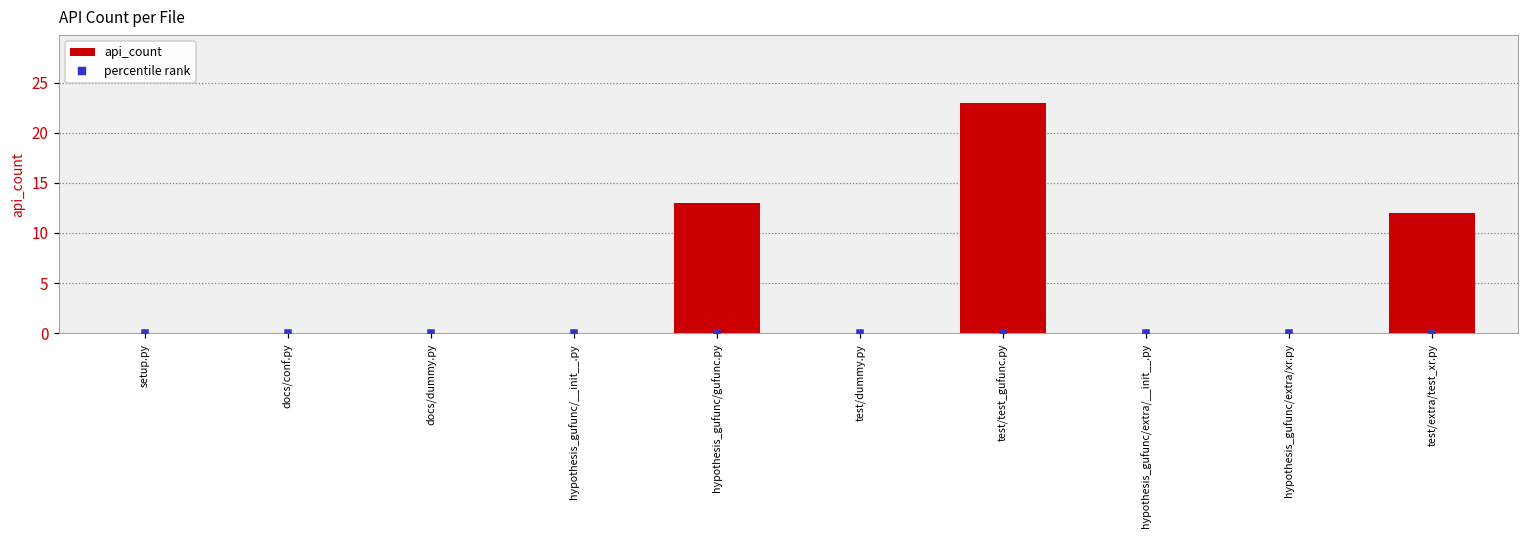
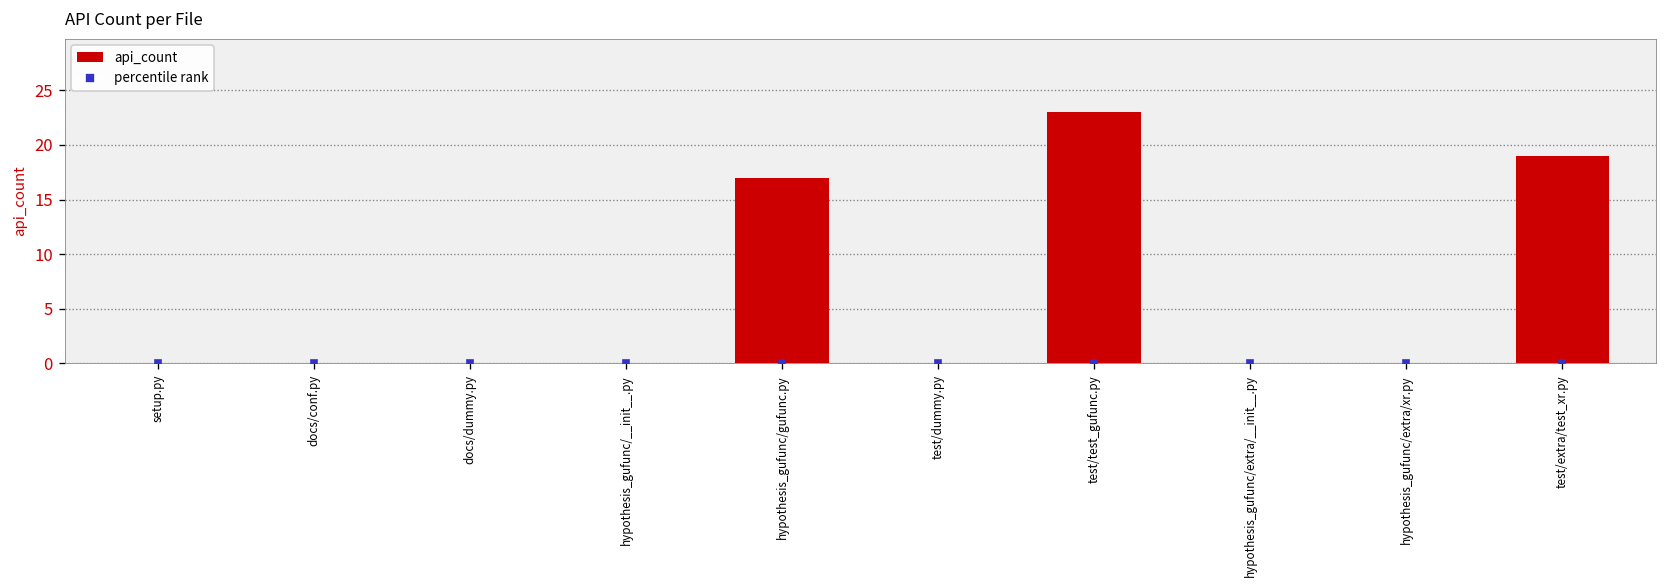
  {
    "api_count": {
      "setup.py": 0,
      "docs/conf.py": 0,
      "docs/dummy.py": 0,
      "hypothesis_gufunc/__init__.py": 0,
-     "hypothesis_gufunc/gufunc.py": 13,
+     "hypothesis_gufunc/gufunc.py": 17,
      "test/dummy.py": 0,
      "test/test_gufunc.py": 23,
      "hypothesis_gufunc/extra/__init__.py": 0,
      "hypothesis_gufunc/extra/xr.py": 0,
-     "test/extra/test_xr.py": 12
+     "test/extra/test_xr.py": 19
    }
  }
